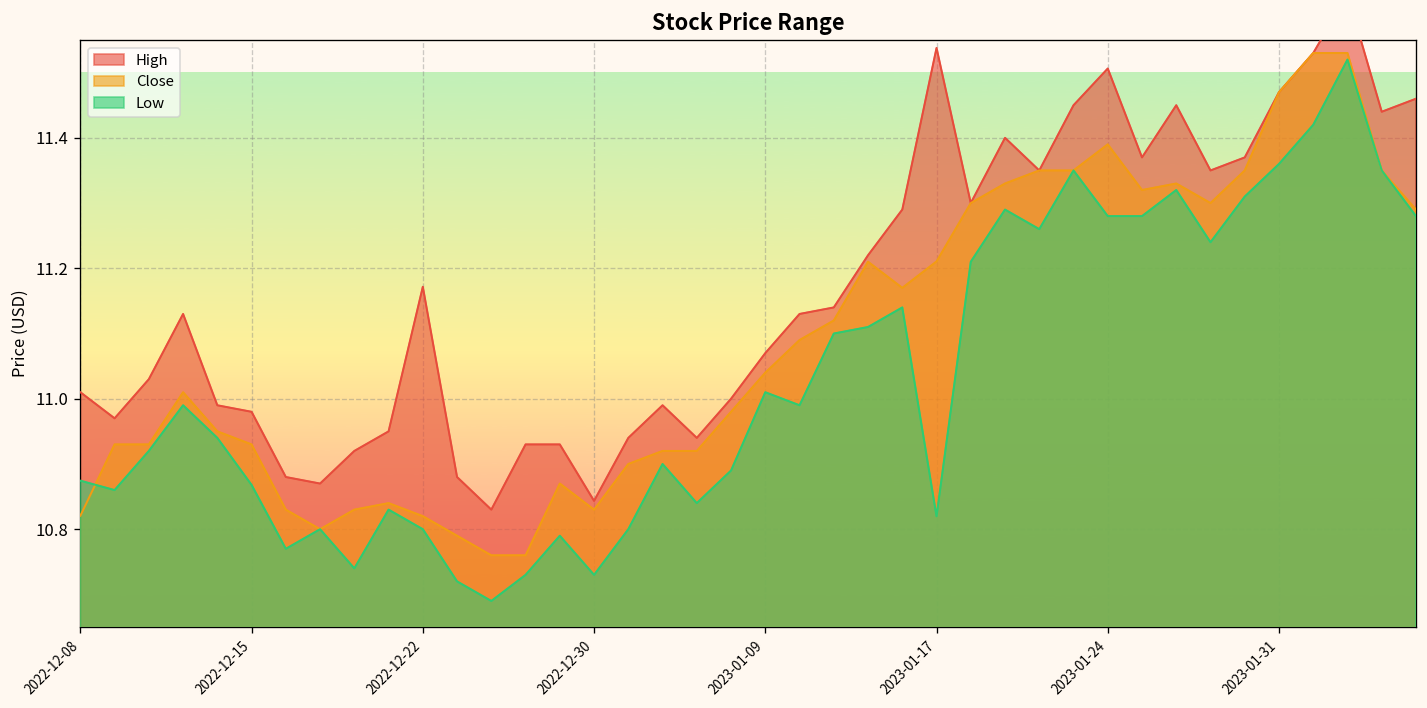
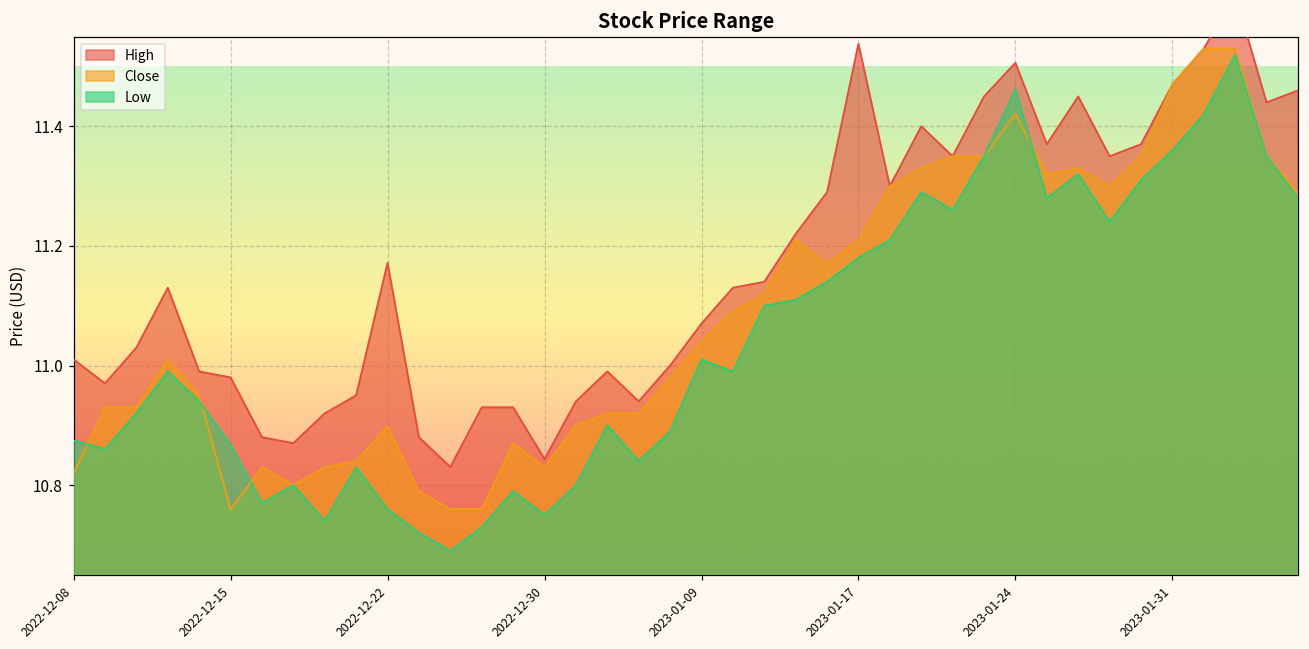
  {
    "High": {
      "2022-12-08": 11.01,
      "2022-12-15": 10.98,
      "2022-12-22": 11.17,
      "2022-12-30": 10.84,
      "2023-01-09": 11.07,
      "2023-01-17": 11.54,
      "2023-01-24": 11.51
    },
    "Close": {
      "2022-12-08": 10.82,
-     "2022-12-15": 10.93,
-     "2022-12-22": 10.82,
+     "2022-12-15": 10.76,
+     "2022-12-22": 10.90,
      "2022-12-30": 10.83,
      "2023-01-09": 11.04,
      "2023-01-17": 11.21,
-     "2023-01-24": 11.39
+     "2023-01-24": 11.42
    },
    "Low": {
      "2022-12-08": 10.87,
      "2022-12-15": 10.87,
-     "2022-12-22": 10.80,
-     "2022-12-30": 10.73,
+     "2022-12-22": 10.76,
+     "2022-12-30": 10.75,
      "2023-01-09": 11.01,
-     "2023-01-17": 10.82,
-     "2023-01-24": 11.28,
+     "2023-01-17": 11.18,
+     "2023-01-24": 11.46,
      "2023-01-31": 11.36
    }
  }
